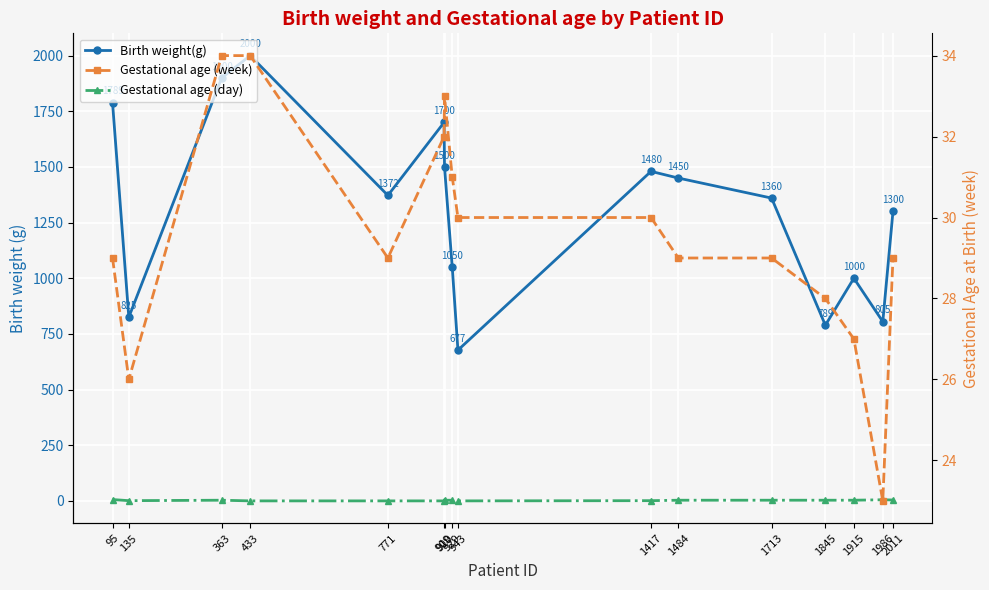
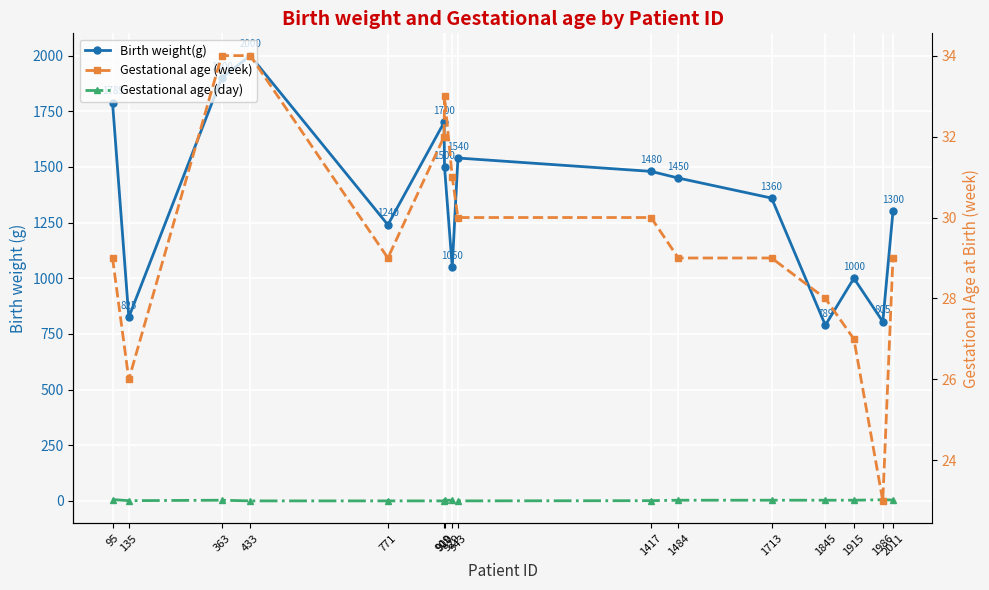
  {
    "Birth weight(g)": {
      "135": 825,
-     "771": 1372,
+     "771": 1240,
      "909": 1700,
      "910": 1500,
      "929": 1050,
-     "943": 677,
+     "943": 1540,
      "1417": 1480,
      "1484": 1450,
      "1713": 1360,
      "1845": 789,
      "1915": 1000,
      "1986": 805,
      "2011": 1300
    }
  }
